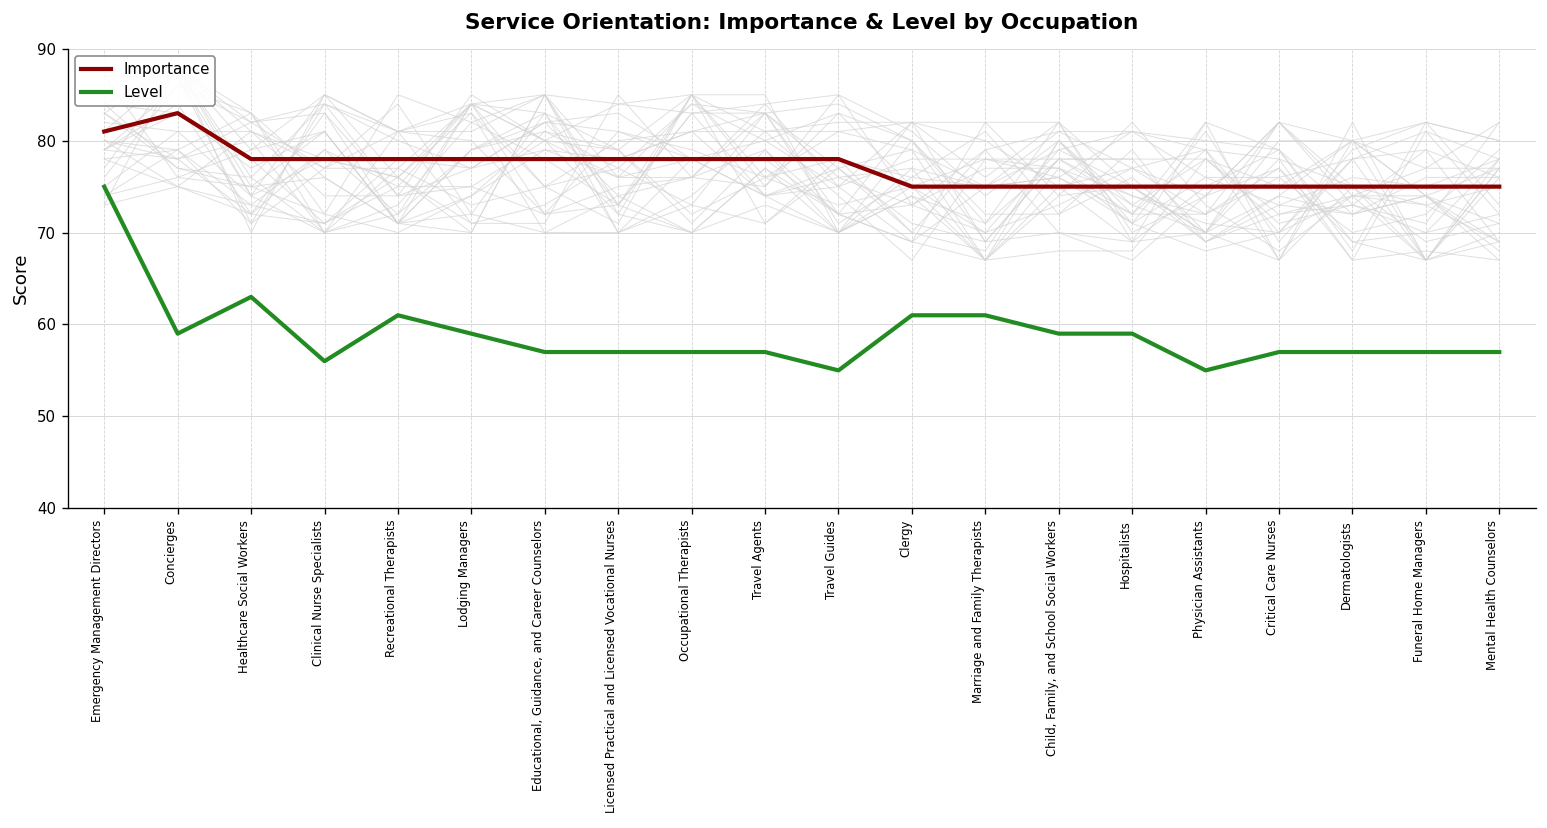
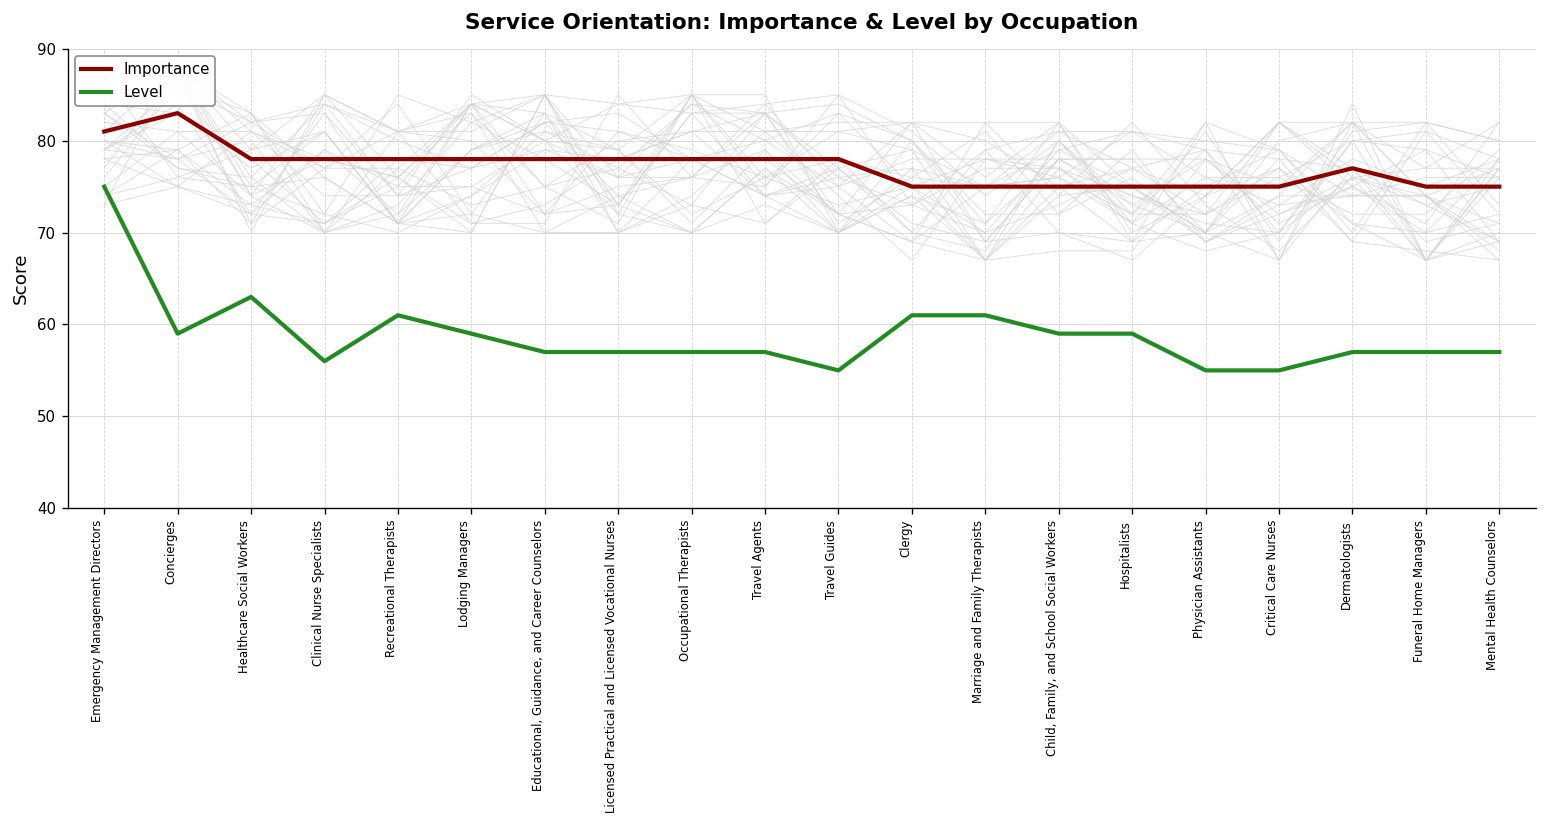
  {
    "Importance": {
      "Lodging Managers": 78,
-     "Dermatologists": 75
+     "Dermatologists": 77
    },
    "Level": {
      "Concierges": 59,
      "Healthcare Social Workers": 63,
      "Clinical Nurse Specialists": 56,
      "Recreational Therapists": 61,
      "Lodging Managers": 59,
      "Educational, Guidance, and Career Counselors": 57,
      "Licensed Practical and Licensed Vocational Nurses": 57,
      "Occupational Therapists": 57,
      "Travel Agents": 57,
      "Travel Guides": 55,
      "Clergy": 61,
      "Marriage and Family Therapists": 61,
      "Child, Family, and School Social Workers": 59,
      "Hospitalists": 59,
      "Physician Assistants": 55,
-     "Critical Care Nurses": 57,
+     "Critical Care Nurses": 55,
      "Dermatologists": 57,
      "Funeral Home Managers": 57,
      "Mental Health Counselors": 57
    }
  }
